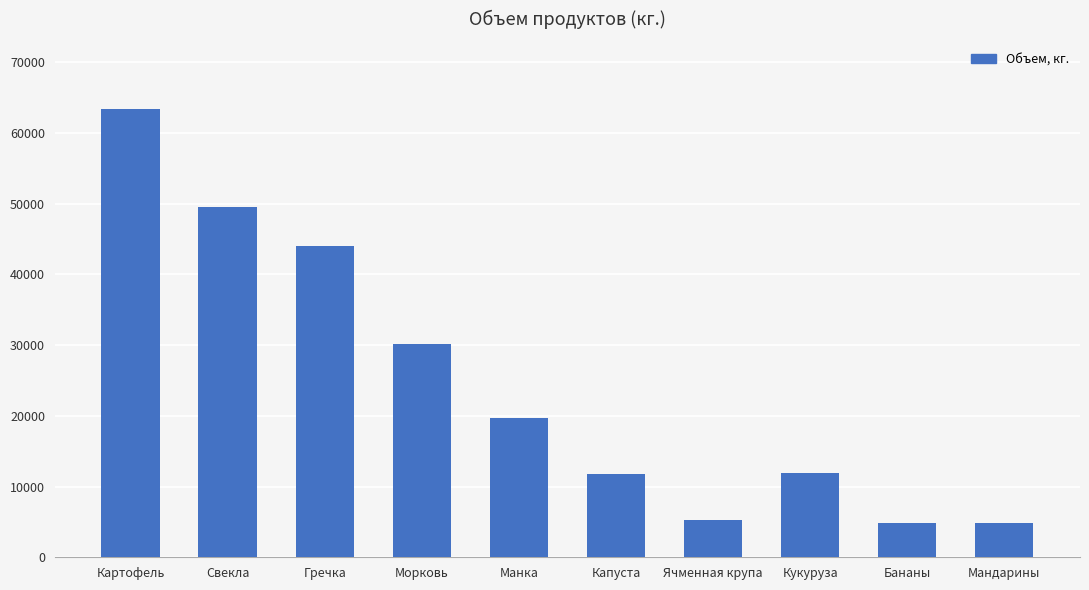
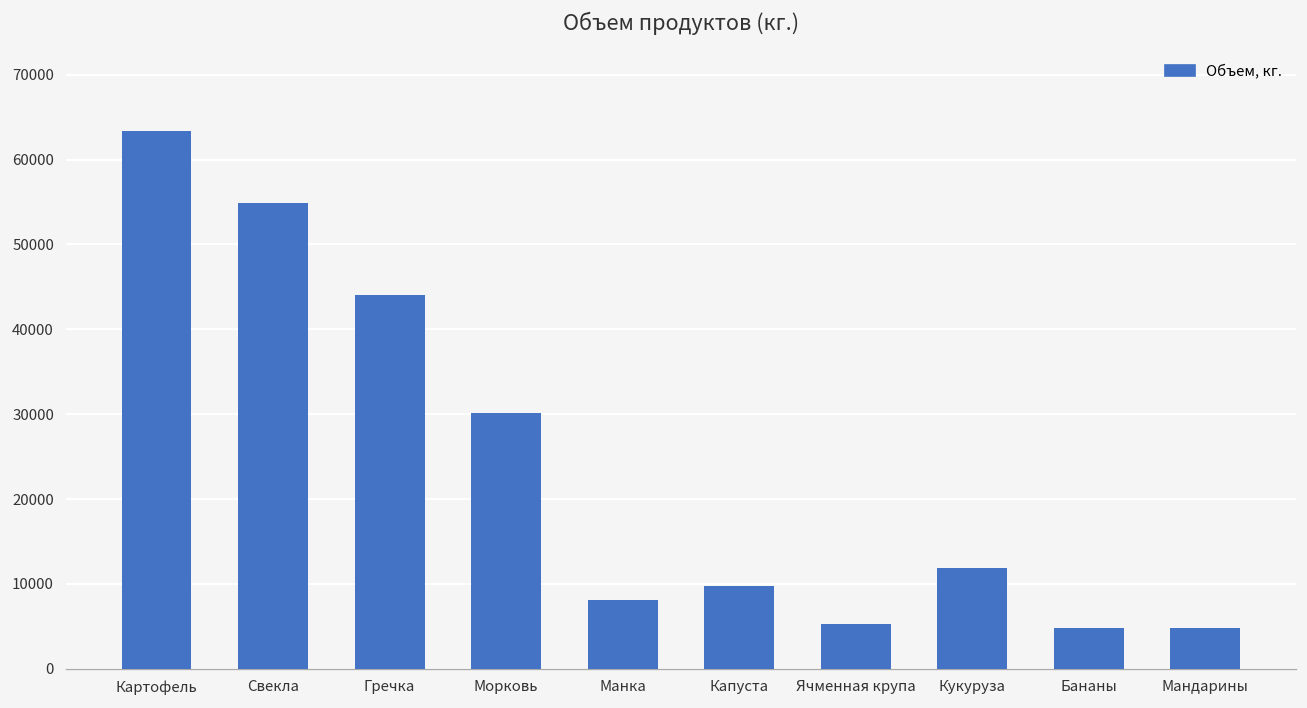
  {
    "Картофель": 63000,
-   "Свекла": 50000,
+   "Свекла": 55000,
    "Гречка": 44000,
    "Морковь": 30000,
-   "Манка": 20000,
-   "Капуста": 12000,
+   "Манка": 8000,
+   "Капуста": 10000,
    "Ячменная крупа": 5000,
    "Кукуруза": 12000,
    "Бананы": 5000,
    "Мандарины": 5000
  }
